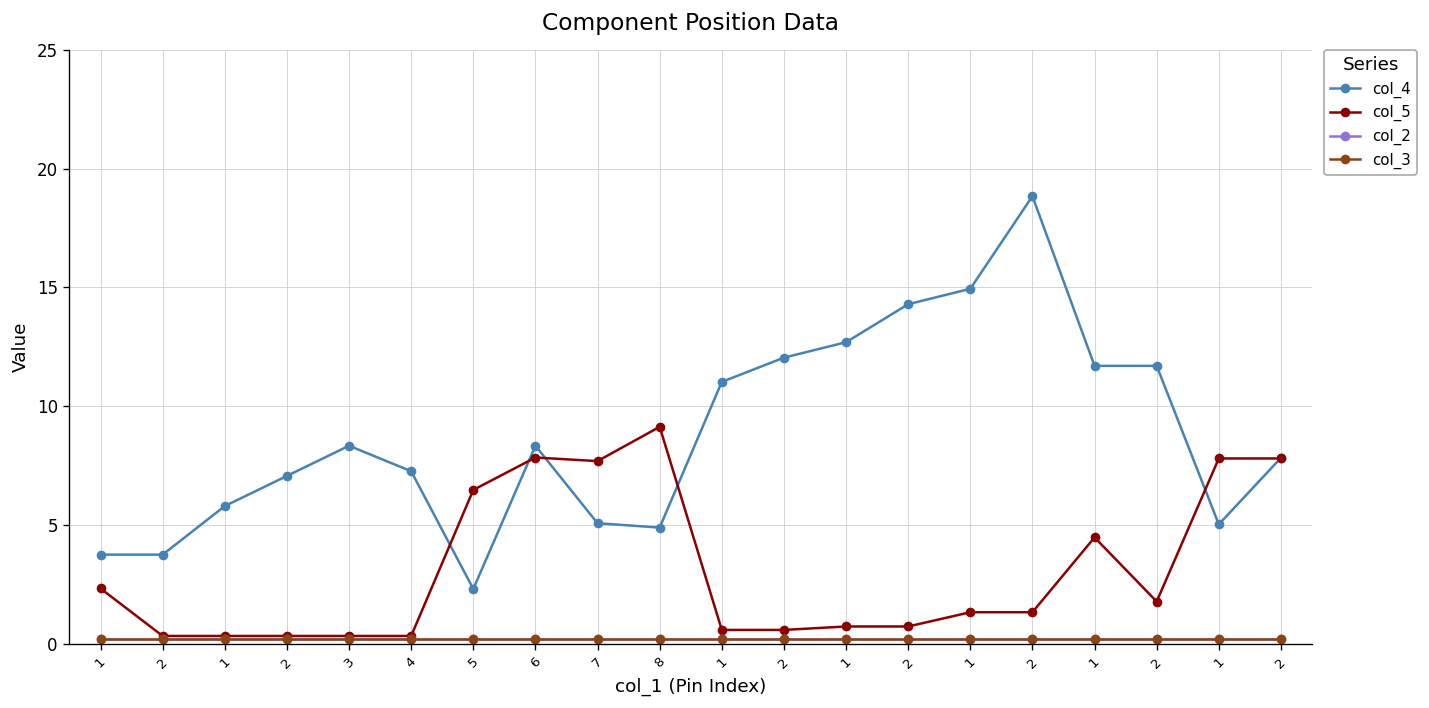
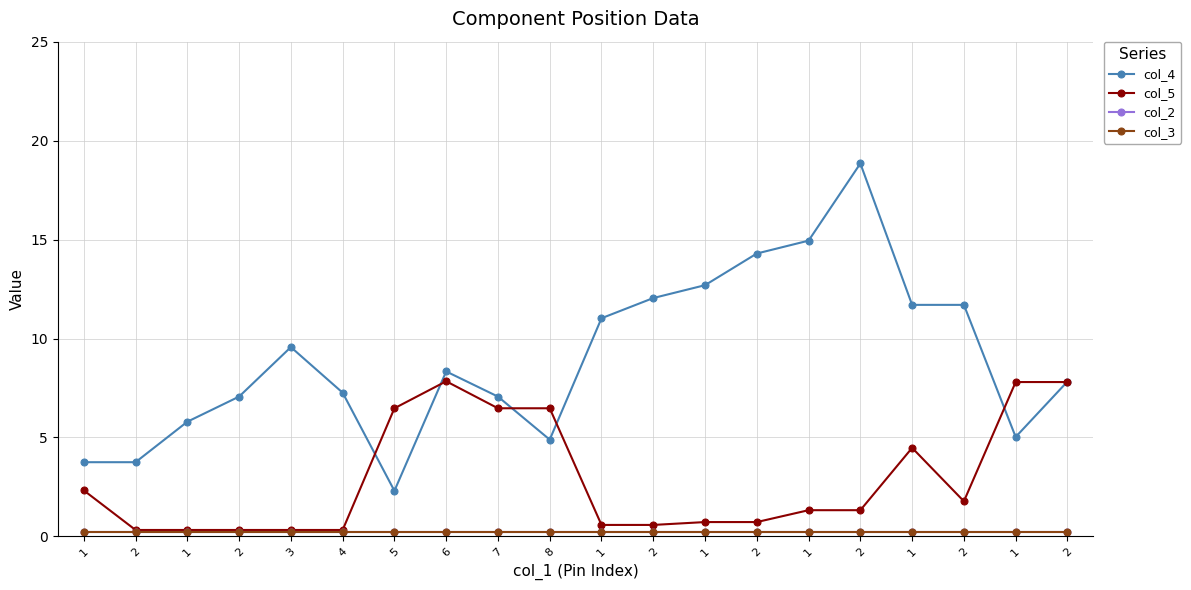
  {
    "col_4": {
-     "3": 8.3,
+     "3": 9.6,
      "4": 7.3,
      "5": 2.3,
      "6": 8.3,
-     "7": 5.1,
+     "7": 7.1,
      "8": 4.9
    },
    "col_5": {
      "5": 6.5,
      "6": 7.8,
-     "7": 7.7,
-     "8": 9.1
+     "7": 6.5,
+     "8": 6.5
    },
    "col_3": {
      "5": 0.2,
      "6": 0.2,
      "7": 0.2,
      "8": 0.2
    }
  }
